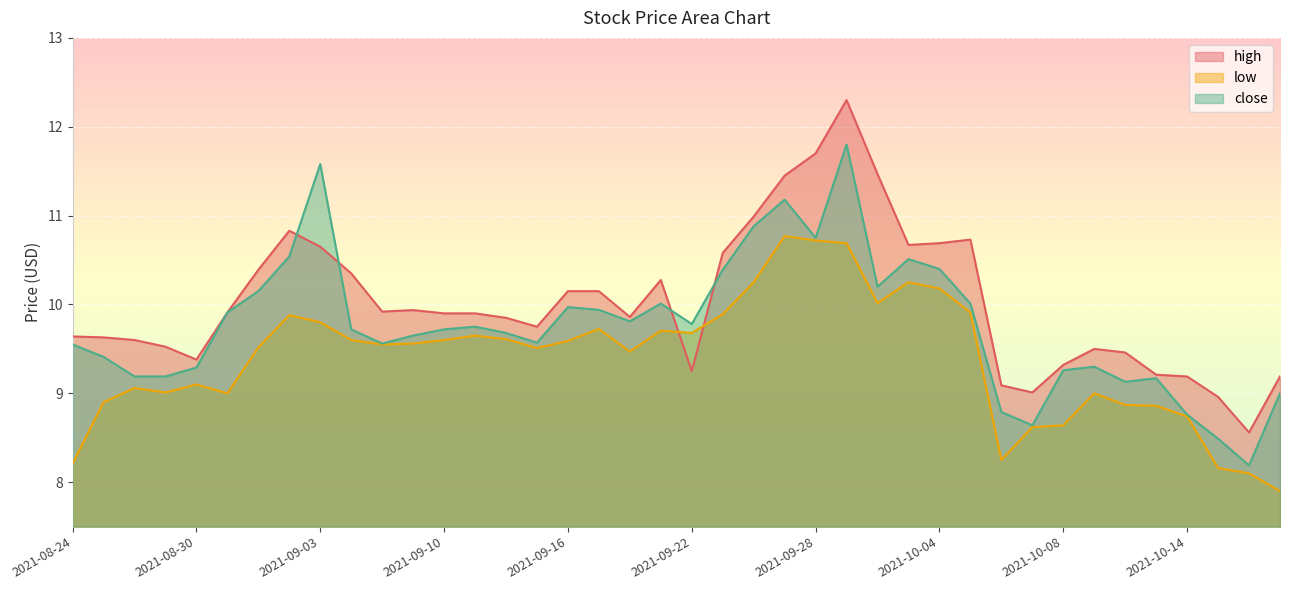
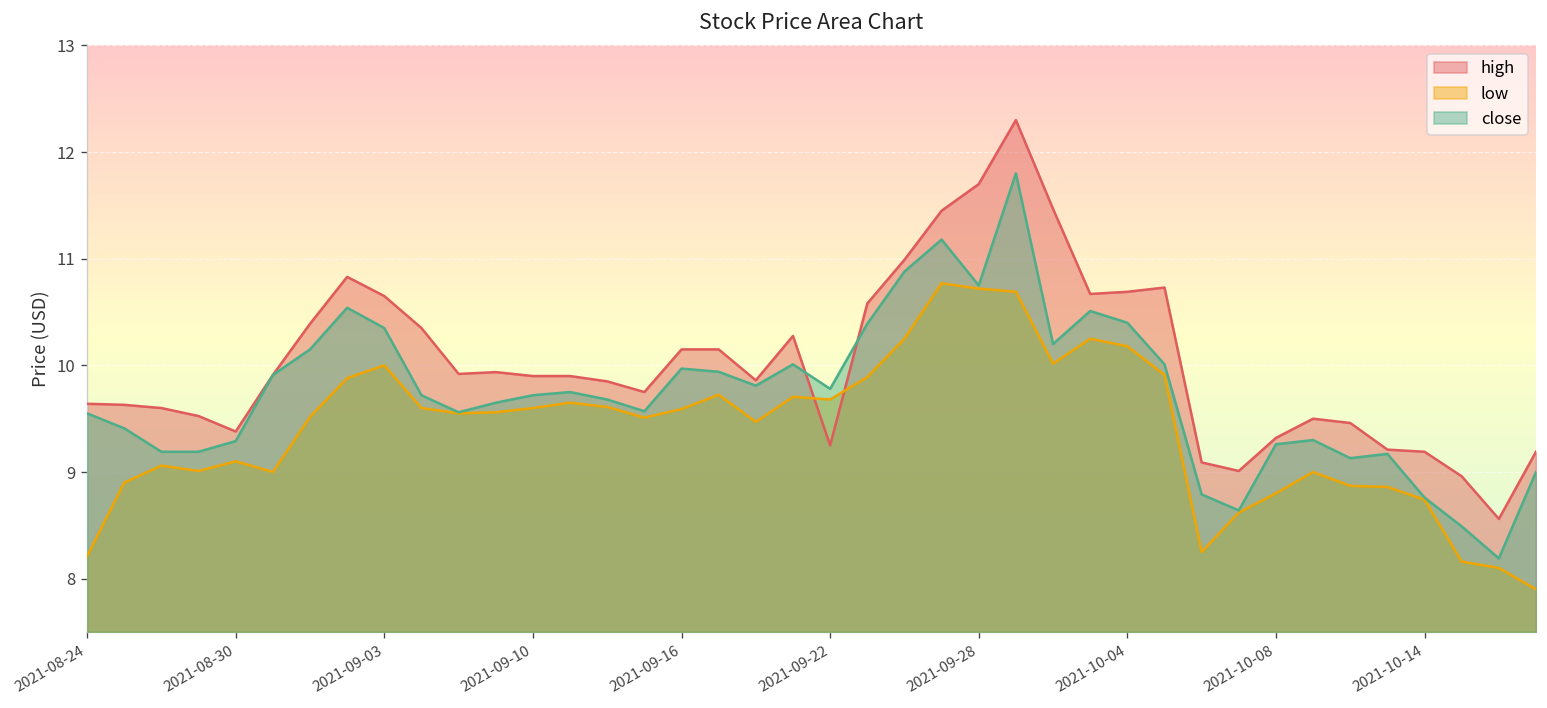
  {
    "high": {
      "2021-08-24": 9.6,
      "2021-08-30": 9.4,
      "2021-09-03": 10.7,
      "2021-09-10": 9.9,
      "2021-09-16": 10.2,
      "2021-09-22": 9.3,
      "2021-09-28": 11.7,
      "2021-10-04": 10.7,
      "2021-10-08": 9.3,
      "2021-10-14": 9.2
    },
    "low": {
      "2021-08-24": 8.2,
      "2021-08-30": 9.1,
-     "2021-09-03": 9.8,
+     "2021-09-03": 10.0,
      "2021-09-10": 9.6,
      "2021-09-16": 9.6,
      "2021-09-22": 9.7,
      "2021-09-28": 10.7,
      "2021-10-04": 10.2,
-     "2021-10-08": 8.6
+     "2021-10-08": 8.8
    },
    "close": {
      "2021-08-24": 9.6,
      "2021-08-30": 9.3,
-     "2021-09-03": 11.6,
+     "2021-09-03": 10.4,
      "2021-09-10": 9.7,
      "2021-09-16": 10.0,
      "2021-09-22": 9.8,
      "2021-09-28": 10.8,
      "2021-10-04": 10.4,
      "2021-10-08": 9.3
    }
  }
